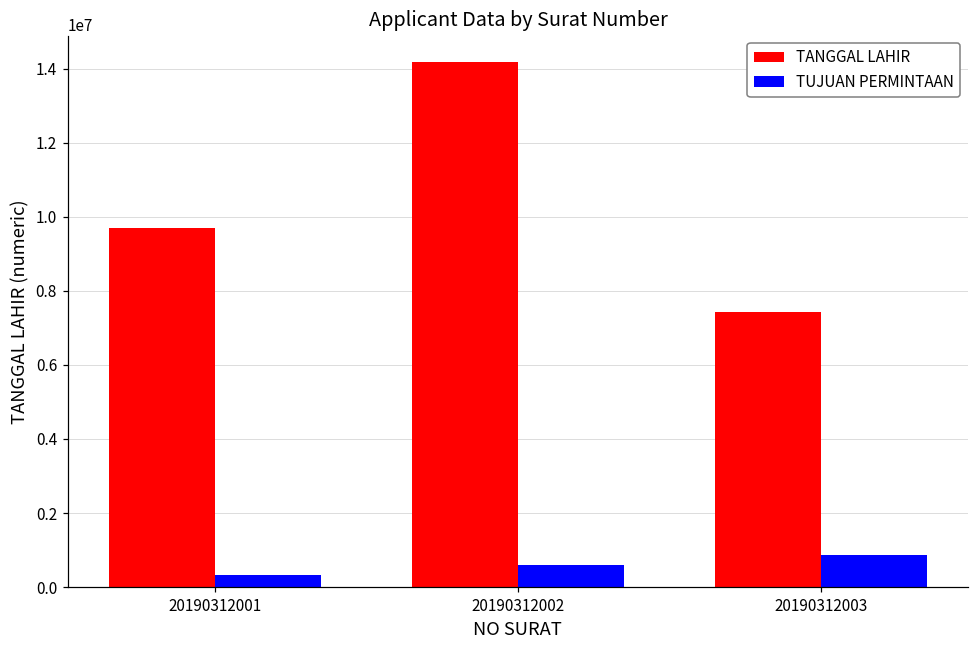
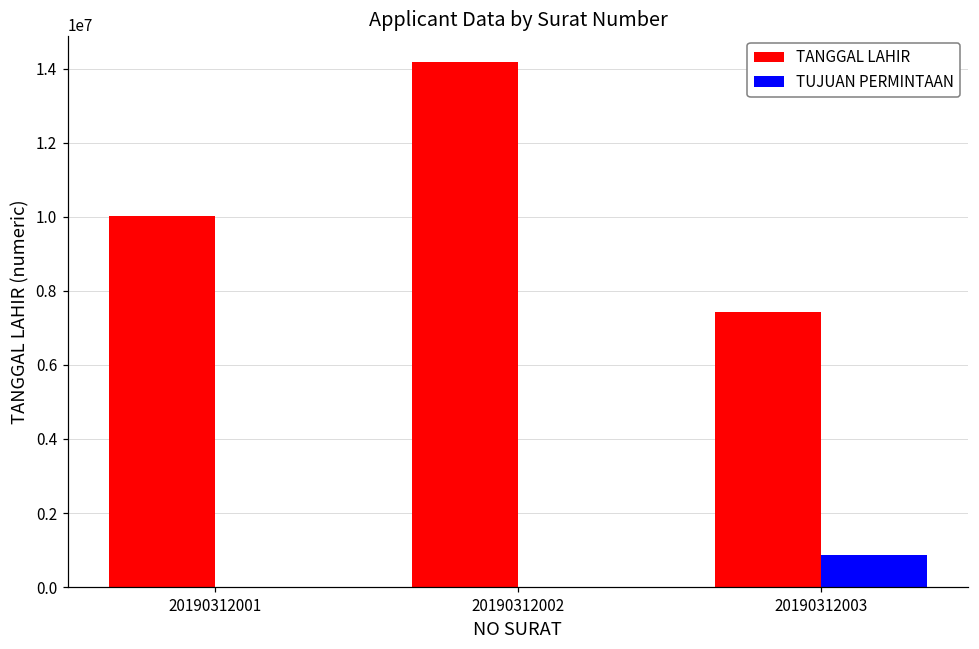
  {
    "TANGGAL LAHIR": {
-     "20190312001": 9700000,
+     "20190312001": 10000000,
      "20190312002": 14200000,
      "20190312003": 7400000
    },
    "TUJUAN PERMINTAAN": {
-     "20190312001": 300000,
-     "20190312002": 600000,
+     "20190312001": 0,
+     "20190312002": 0,
      "20190312003": 900000
    }
  }
